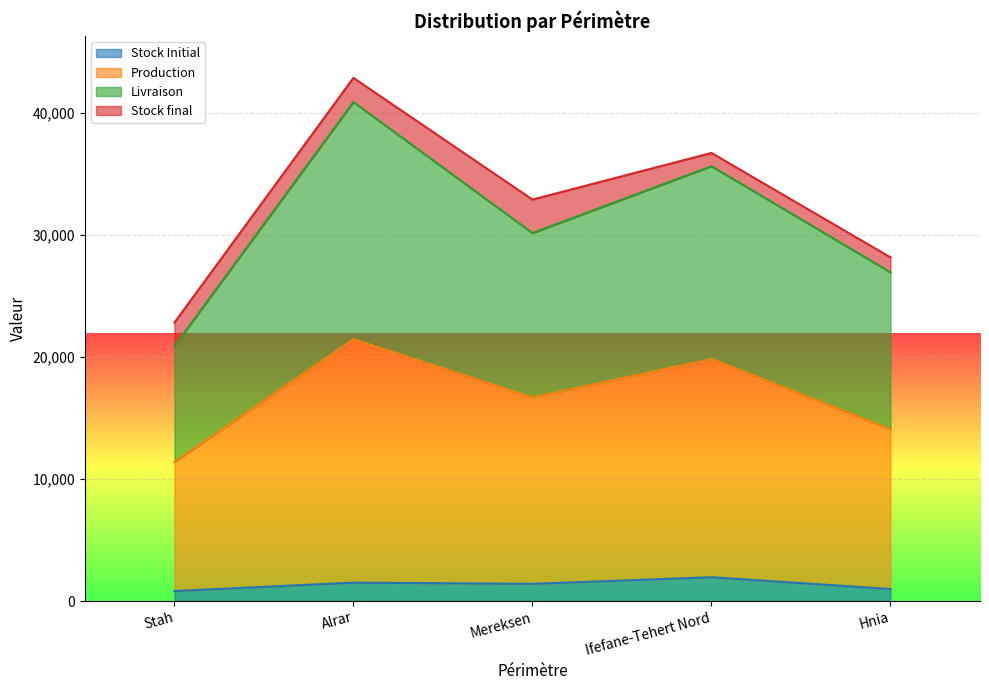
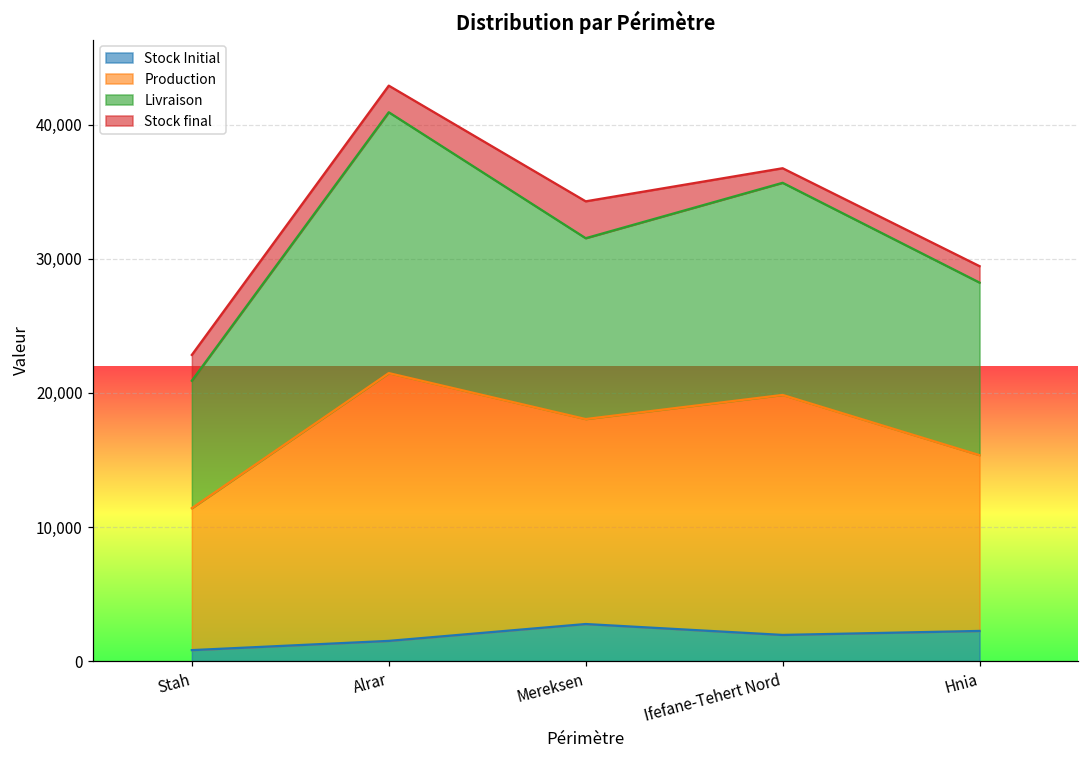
  {
    "Stock Initial": {
      "Stah": "800",
      "Alrar": "1,500",
-     "Mereksen": "1,400",
+     "Mereksen": "2,800",
      "Ifefane-Tehert Nord": "2,000",
-     "Hnia": "1,000"
+     "Hnia": "2,200"
    },
    "Production": {
      "Stah": "10,600",
      "Alrar": "20,000",
      "Mereksen": "15,300",
      "Ifefane-Tehert Nord": "17,900",
      "Hnia": "13,100"
    },
    "Livraison": {
      "Stah": "9,500",
      "Alrar": "19,400",
      "Mereksen": "13,500",
      "Ifefane-Tehert Nord": "15,800",
      "Hnia": "12,900"
    },
    "Stock final": {
      "Stah": "1,900",
      "Alrar": "2,000",
      "Mereksen": "2,700",
      "Ifefane-Tehert Nord": "1,100",
      "Hnia": "1,200"
    }
  }
